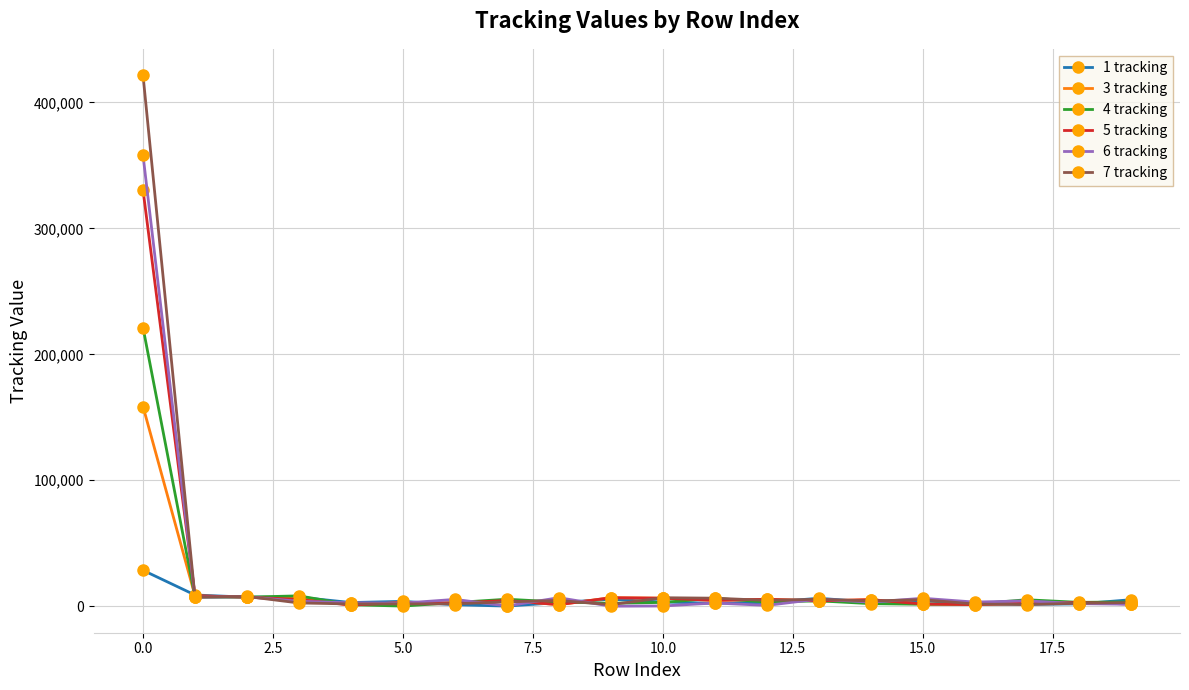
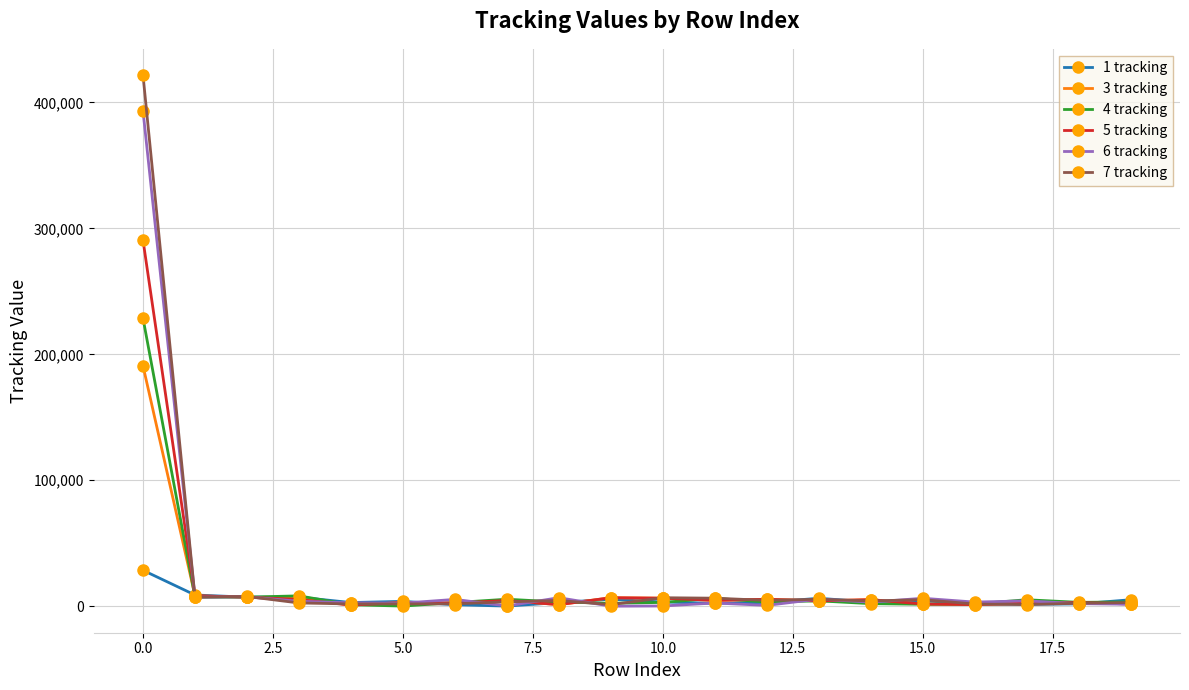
  {
    "1 tracking": {
      "0.0": "29,000"
    },
    "3 tracking": {
-     "0.0": "159,000"
+     "0.0": "191,000"
    },
    "4 tracking": {
-     "0.0": "221,000"
+     "0.0": "229,000"
    },
    "5 tracking": {
-     "0.0": "330,000"
+     "0.0": "291,000"
    },
    "6 tracking": {
-     "0.0": "358,000",
+     "0.0": "393,000",
      "10.0": "0"
    },
    "7 tracking": {
      "0.0": "422,000"
    }
  }
